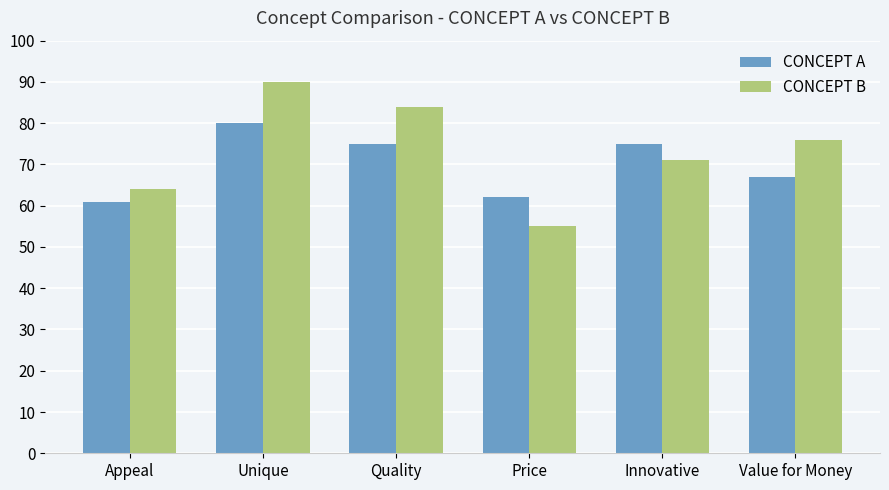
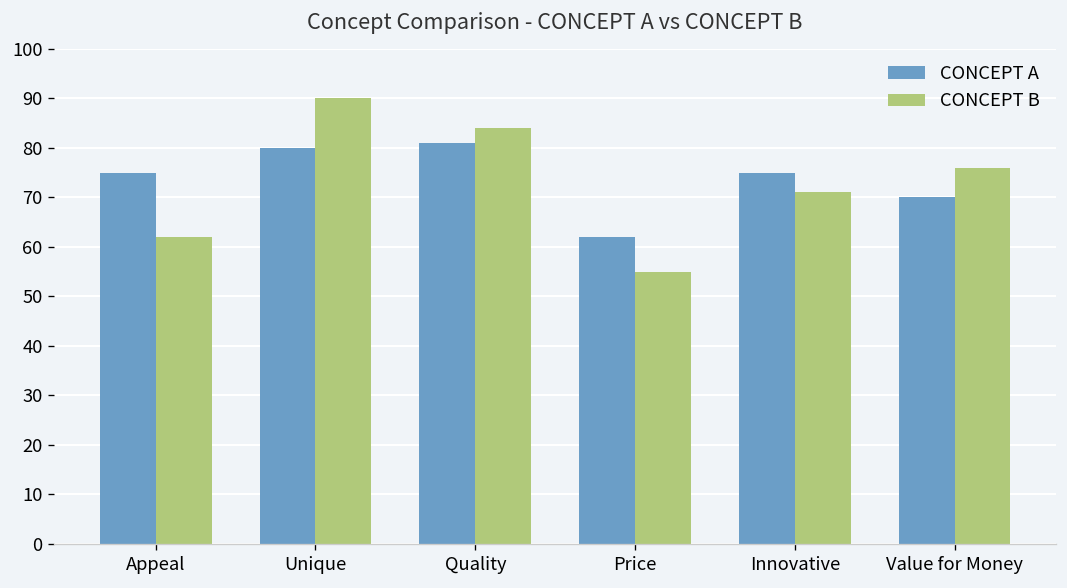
  {
    "CONCEPT A": {
-     "Appeal": 61,
+     "Appeal": 75,
      "Unique": 80,
-     "Quality": 75,
+     "Quality": 81,
      "Price": 62,
      "Innovative": 75,
-     "Value for Money": 67
+     "Value for Money": 70
    },
    "CONCEPT B": {
-     "Appeal": 64,
+     "Appeal": 62,
      "Unique": 90,
      "Quality": 84,
      "Price": 55,
      "Innovative": 71,
      "Value for Money": 76
    }
  }
